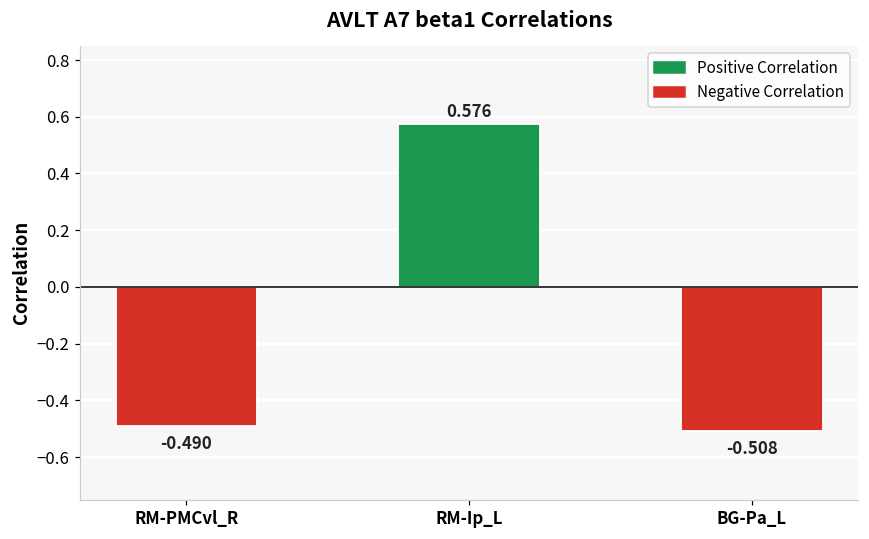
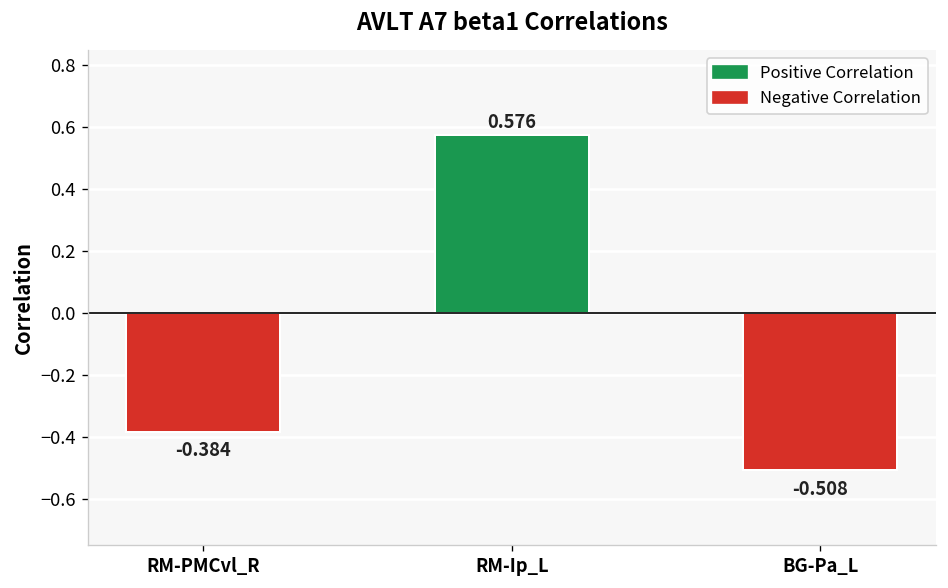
  {
-   "RM-PMCvl_R": -0.490,
+   "RM-PMCvl_R": -0.384,
    "RM-Ip_L": 0.576,
    "BG-Pa_L": -0.508
  }
